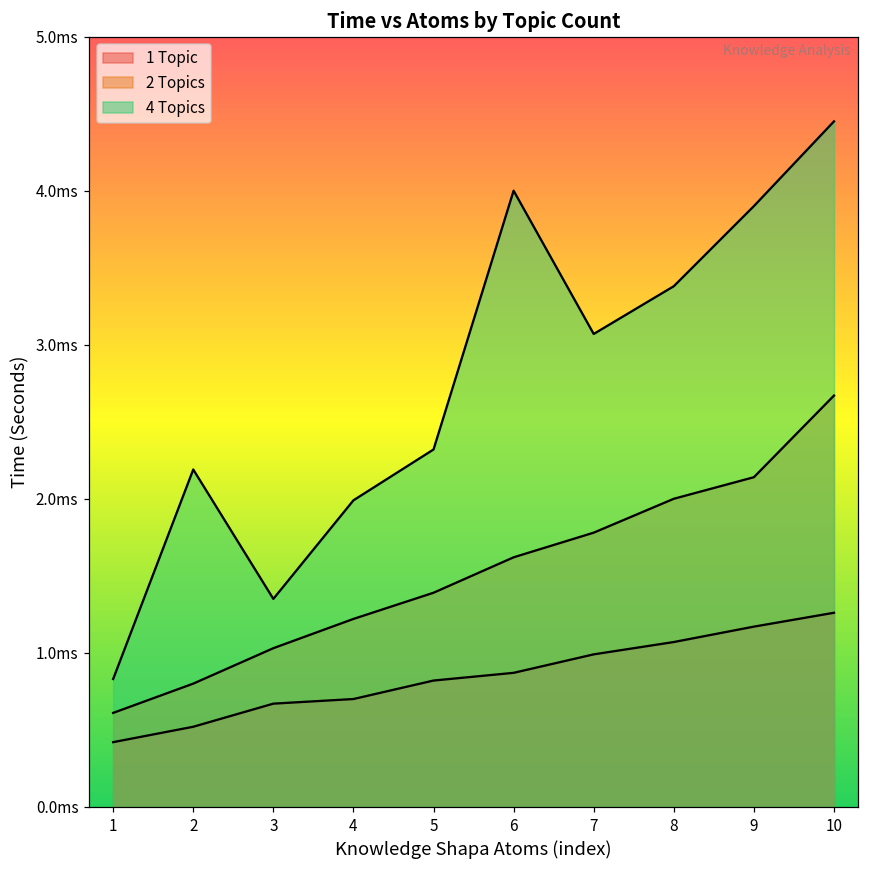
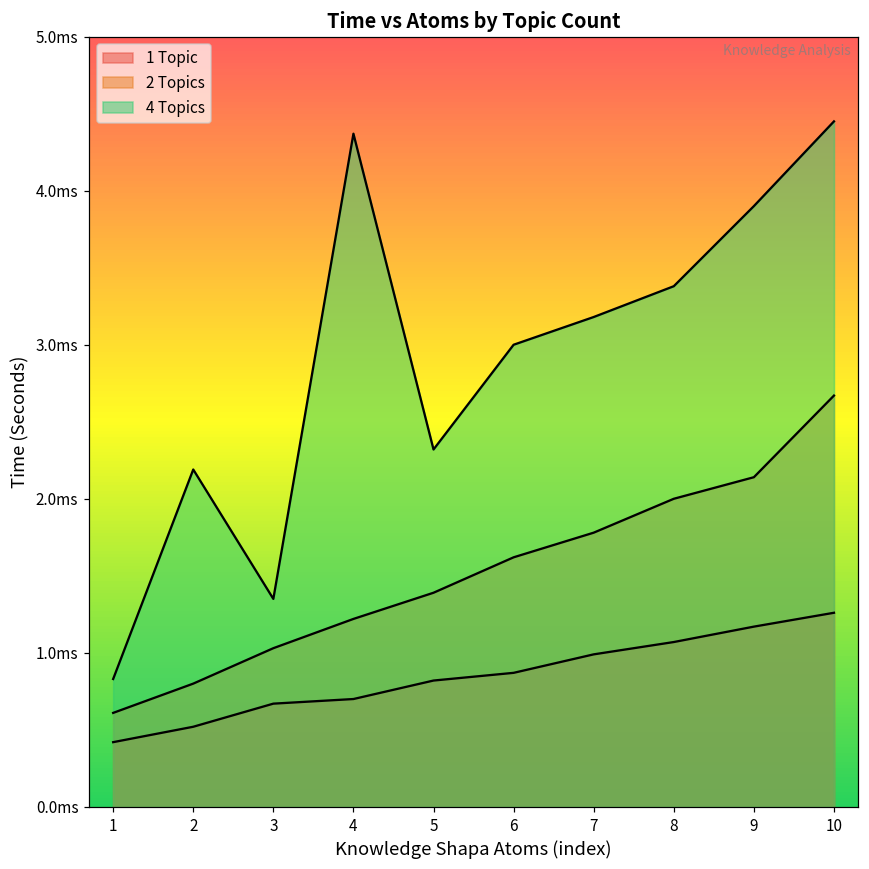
  {
    "4 Topics": {
      "1": "0.83ms",
      "2": "2.19ms",
      "3": "1.35ms",
-     "4": "1.99ms",
+     "4": "4.37ms",
      "5": "2.32ms",
-     "6": "4.00ms",
-     "7": "3.07ms",
+     "6": "3.00ms",
+     "7": "3.18ms",
      "8": "3.38ms",
      "9": "3.90ms",
      "10": "4.45ms"
    }
  }
